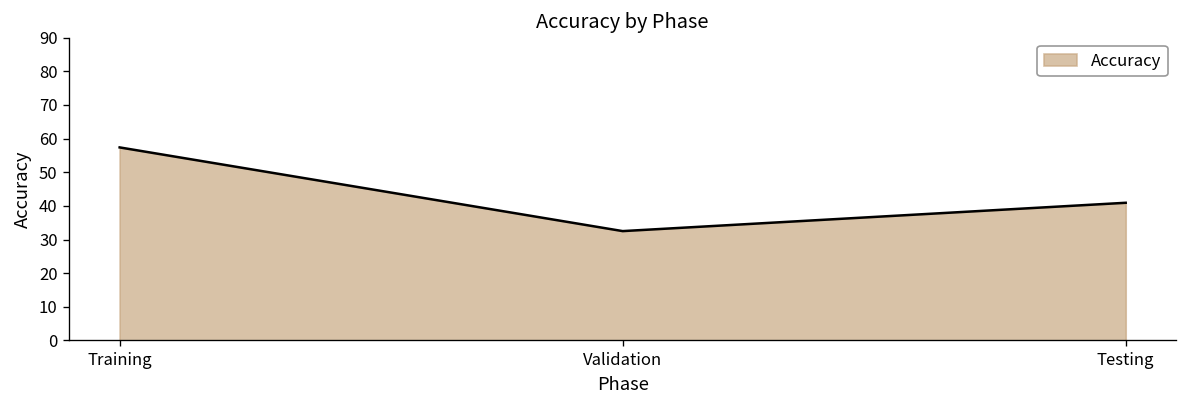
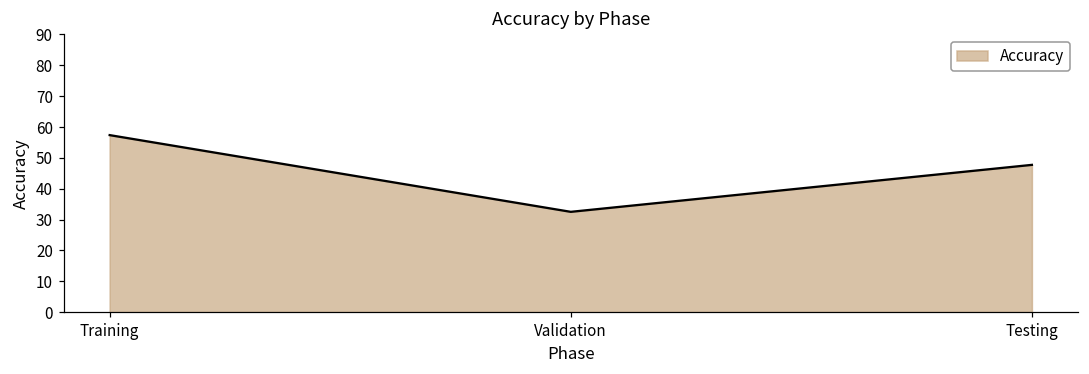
  {
    "Training": 57,
    "Validation": 33,
-   "Testing": 41
+   "Testing": 48
  }
